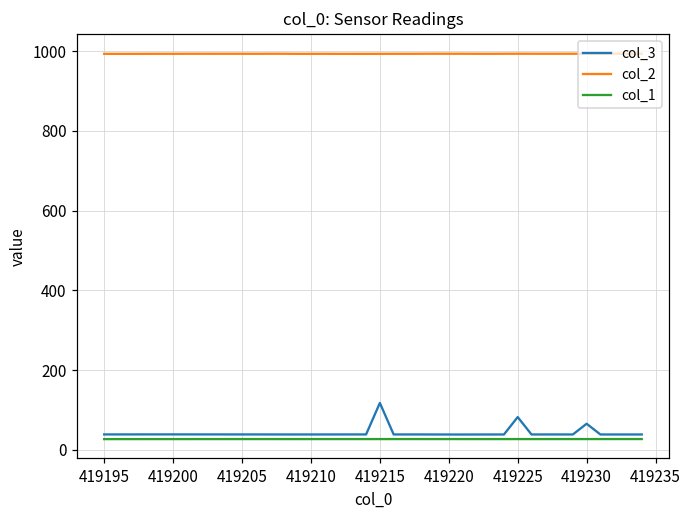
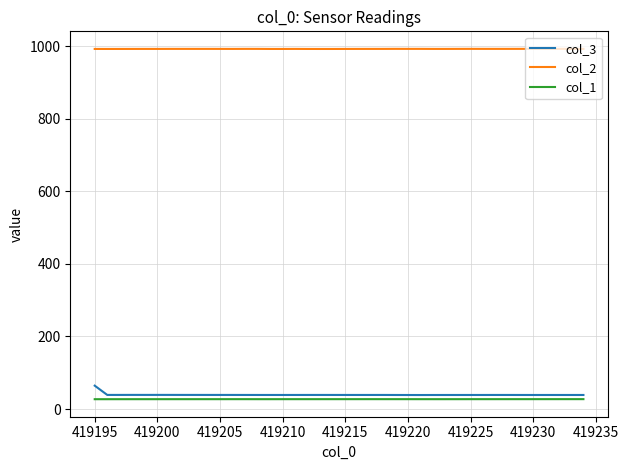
  {
    "col_3": {
-     "419195": 40,
+     "419195": 60,
      "419200": 40,
      "419205": 40,
      "419210": 40,
-     "419215": 120,
+     "419215": 40,
      "419220": 40,
-     "419225": 80,
-     "419230": 70
+     "419225": 40,
+     "419230": 40
    },
    "col_2": {
      "419195": 990,
      "419200": 990,
      "419205": 990,
      "419210": 990,
      "419215": 990,
      "419220": 990,
      "419225": 990
    },
    "col_1": {
      "419195": 30,
      "419200": 30,
      "419205": 30,
      "419210": 30,
      "419215": 30,
      "419220": 30,
      "419225": 30,
      "419230": 30
    }
  }
